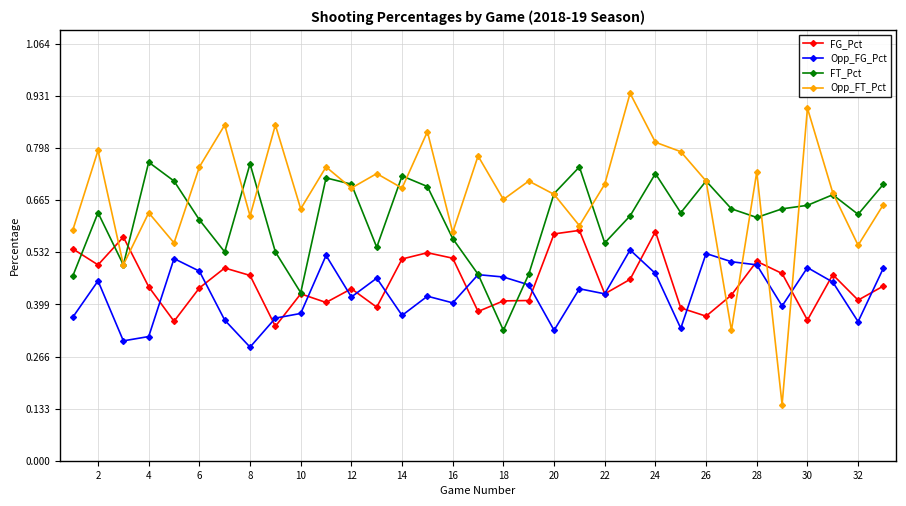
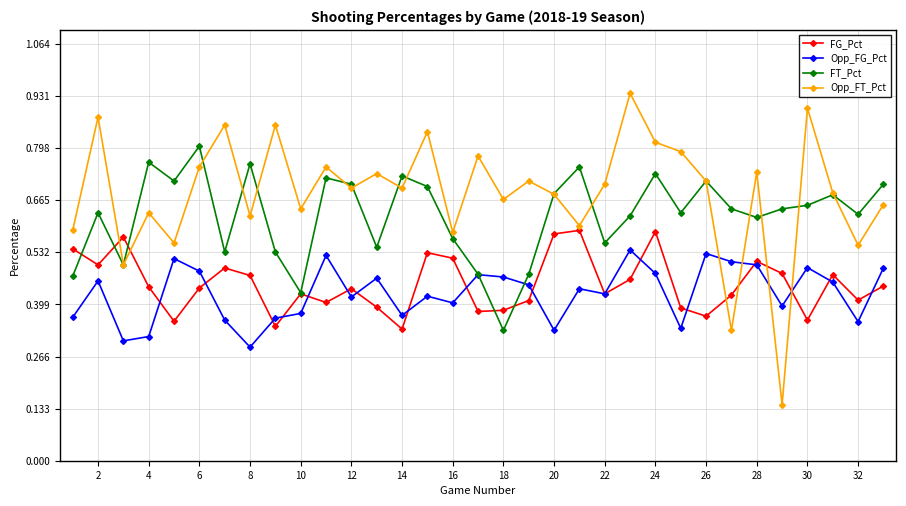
  {
    "FG_Pct": {
      "2": 0.50,
      "4": 0.44,
      "6": 0.44,
      "8": 0.47,
      "12": 0.44,
-     "14": 0.52,
+     "14": 0.34,
      "16": 0.52,
-     "18": 0.41,
+     "18": 0.38,
      "20": 0.58,
      "24": 0.59,
      "26": 0.37,
      "28": 0.51,
      "30": 0.36,
      "32": 0.41
    },
    "Opp_FG_Pct": {
      "2": 0.46,
      "4": 0.32,
      "6": 0.48,
      "8": 0.29,
      "10": 0.38,
      "12": 0.42,
      "14": 0.37,
      "16": 0.40,
      "18": 0.47,
      "20": 0.33,
      "24": 0.48,
      "26": 0.53,
      "28": 0.50,
      "30": 0.49,
      "32": 0.36
    },
    "FT_Pct": {
      "2": 0.63,
      "4": 0.76,
-     "6": 0.62,
+     "6": 0.80,
      "8": 0.76,
      "12": 0.71,
      "14": 0.73,
      "16": 0.57,
      "18": 0.33,
      "22": 0.56,
      "24": 0.73,
      "28": 0.62,
      "30": 0.65,
      "32": 0.63
    },
    "Opp_FT_Pct": {
-     "2": 0.79,
+     "2": 0.88,
      "4": 0.63,
      "6": 0.75,
      "8": 0.63,
      "10": 0.64,
      "12": 0.70,
      "14": 0.70,
      "16": 0.58,
      "18": 0.67,
      "22": 0.71,
      "24": 0.81,
      "28": 0.74,
      "30": 0.90,
      "32": 0.55
    }
  }
